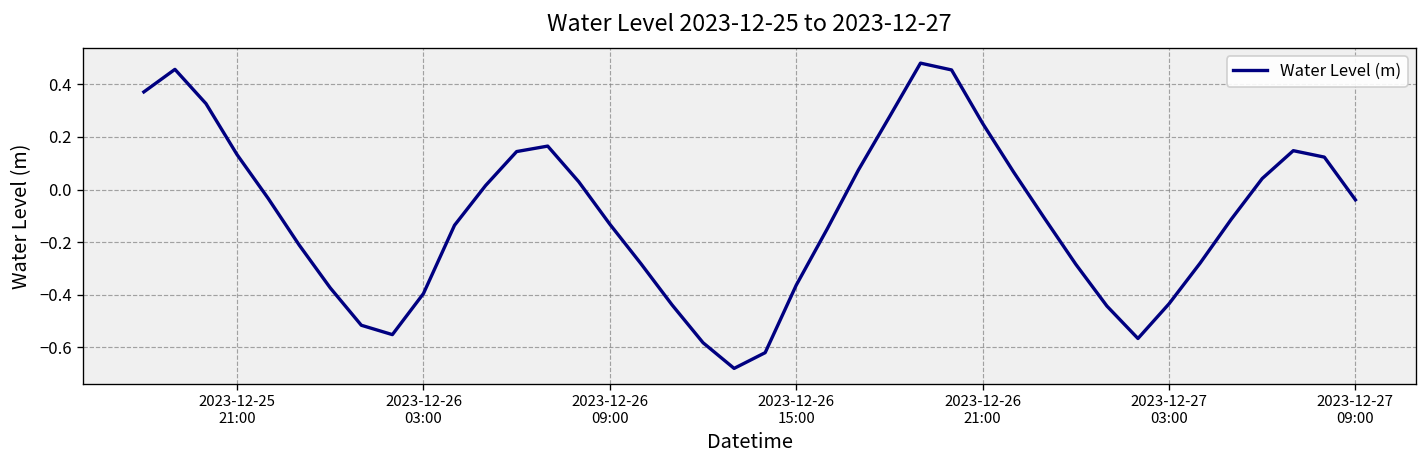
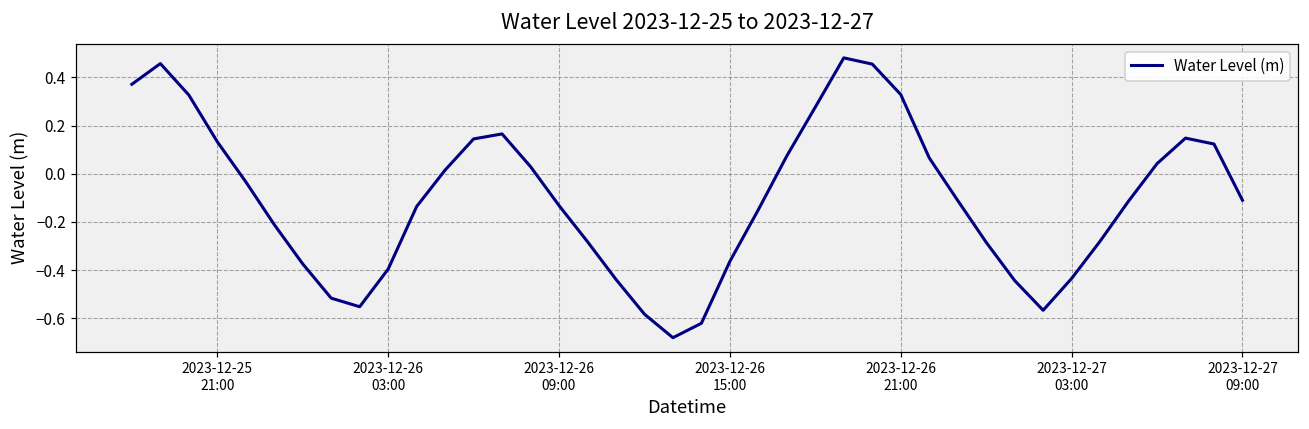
  {
    "2023-12-25 21:00": 0.13,
    "2023-12-26 03:00": -0.40,
    "2023-12-26 09:00": -0.13,
    "2023-12-26 15:00": -0.36,
-   "2023-12-26 21:00": 0.25,
+   "2023-12-26 21:00": 0.33,
    "2023-12-27 03:00": -0.43,
-   "2023-12-27 09:00": -0.04
+   "2023-12-27 09:00": -0.11
  }
